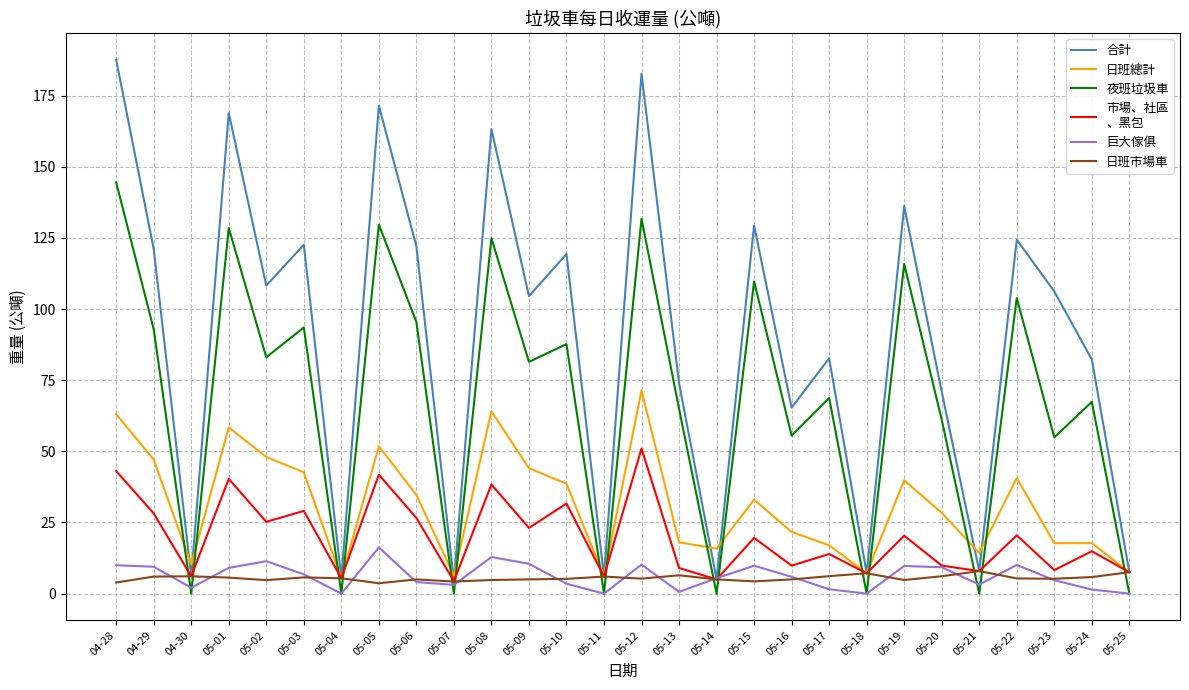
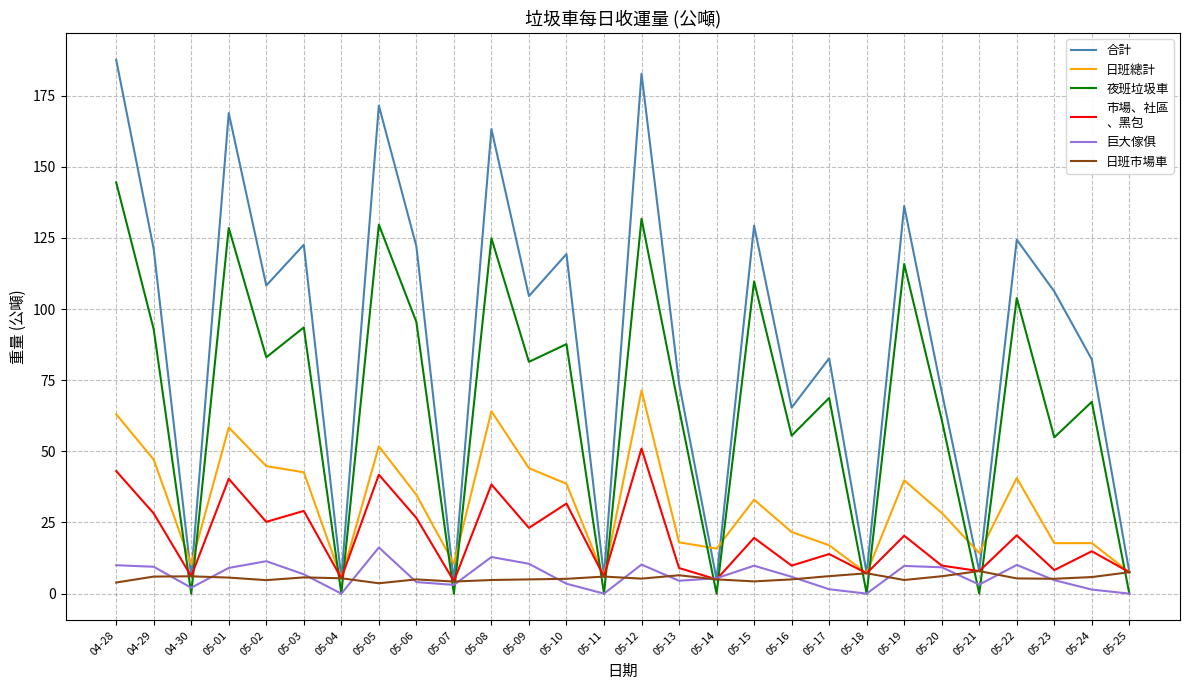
  {
    "合計": {
      "04-28": 188,
      "04-29": 121,
      "05-01": 169,
      "05-02": 108,
      "05-03": 123,
      "05-05": 171,
      "05-06": 122,
      "05-08": 163,
      "05-09": 105,
      "05-10": 119,
      "05-12": 183,
      "05-13": 74,
      "05-15": 129,
      "05-16": 65,
      "05-17": 83,
      "05-19": 136,
      "05-20": 71,
      "05-22": 124,
      "05-23": 106,
      "05-24": 82
    },
    "日班總計": {
      "04-28": 63,
      "04-29": 47,
      "04-30": 10,
      "05-01": 58,
-     "05-02": 48,
+     "05-02": 45,
      "05-03": 43,
      "05-05": 52,
      "05-06": 35,
-     "05-07": 6,
+     "05-07": 10,
      "05-08": 64,
      "05-09": 44,
      "05-10": 39,
      "05-12": 71,
      "05-13": 18,
      "05-14": 16,
      "05-15": 33,
      "05-16": 22,
      "05-17": 17,
      "05-19": 40,
      "05-20": 28,
      "05-21": 14,
      "05-22": 41,
      "05-23": 18,
      "05-24": 18
    },
    "夜班垃圾車": {
      "04-28": 144,
      "04-29": 93,
      "04-30": 0,
      "05-01": 128,
      "05-02": 83,
      "05-03": 94,
      "05-05": 130,
      "05-06": 95,
      "05-07": 0,
      "05-08": 125,
      "05-09": 81,
      "05-10": 88,
      "05-12": 132,
      "05-13": 65,
      "05-14": 0,
      "05-15": 110,
      "05-16": 56,
      "05-17": 69,
      "05-19": 116,
      "05-20": 61,
      "05-21": 0,
      "05-22": 104,
      "05-23": 55,
      "05-24": 67
    },
    "市場、社區 、黑包": {
      "04-28": 43,
      "04-29": 28,
      "05-01": 40,
      "05-02": 25,
      "05-03": 29,
      "05-05": 42,
      "05-06": 27,
      "05-08": 38,
      "05-09": 23,
      "05-10": 32,
      "05-12": 51,
      "05-13": 9,
      "05-15": 20,
      "05-16": 10,
      "05-17": 14,
      "05-19": 20,
      "05-22": 20,
      "05-23": 8,
      "05-24": 15
    },
    "巨大傢俱": {
      "04-28": 10,
      "04-29": 9,
      "04-30": 2,
      "05-01": 9,
      "05-02": 11,
      "05-03": 7,
      "05-05": 16,
      "05-06": 4,
      "05-07": 3,
      "05-08": 13,
      "05-09": 10,
      "05-10": 3,
      "05-12": 10,
-     "05-13": 1,
+     "05-13": 5,
      "05-15": 10,
      "05-16": 6,
      "05-17": 2,
      "05-19": 10,
      "05-21": 3,
      "05-22": 10,
      "05-24": 1
    },
    "日班市場車": {
      "04-28": 4,
      "04-29": 6,
      "05-01": 6,
      "05-02": 5,
      "05-03": 6,
      "05-05": 4,
      "05-06": 5,
      "05-08": 5,
      "05-09": 5,
      "05-10": 5,
      "05-12": 5,
      "05-13": 6,
      "05-15": 4,
      "05-16": 5,
      "05-17": 6,
      "05-19": 5,
      "05-20": 6,
      "05-22": 5,
      "05-24": 6
    }
  }
